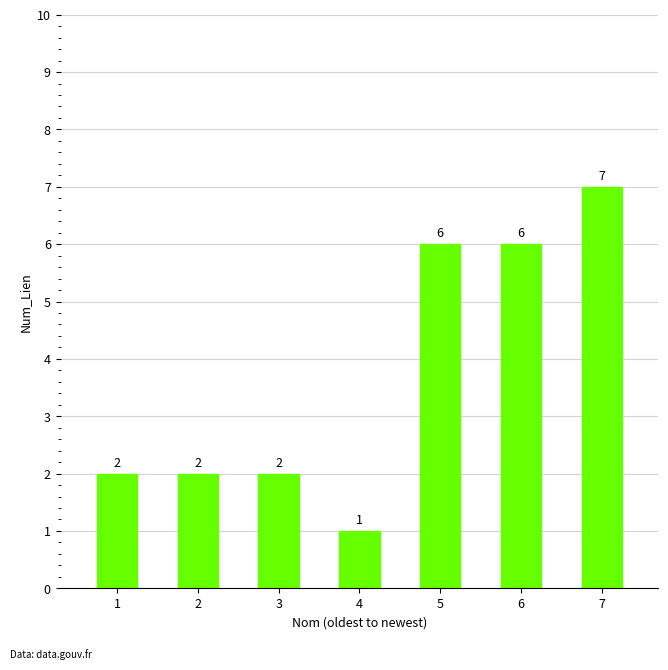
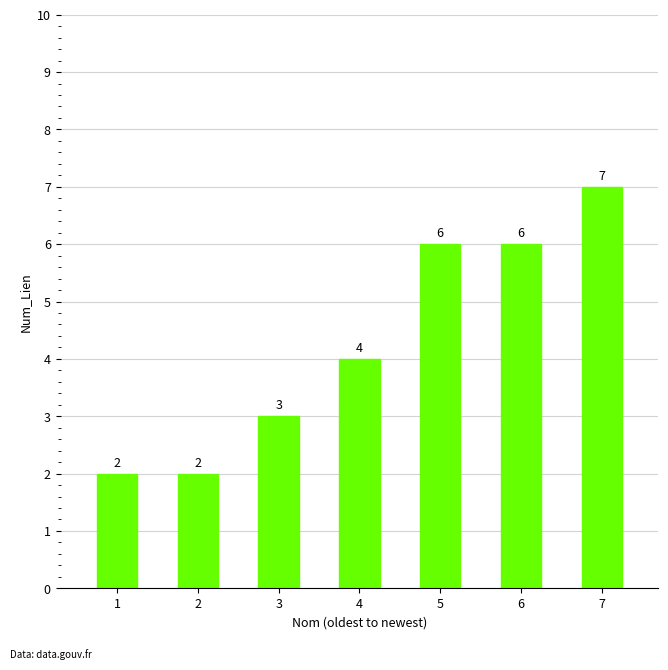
  {
    "1": 2,
    "2": 2,
-   "3": 2,
-   "4": 1,
+   "3": 3,
+   "4": 4,
    "5": 6,
    "6": 6,
    "7": 7
  }
